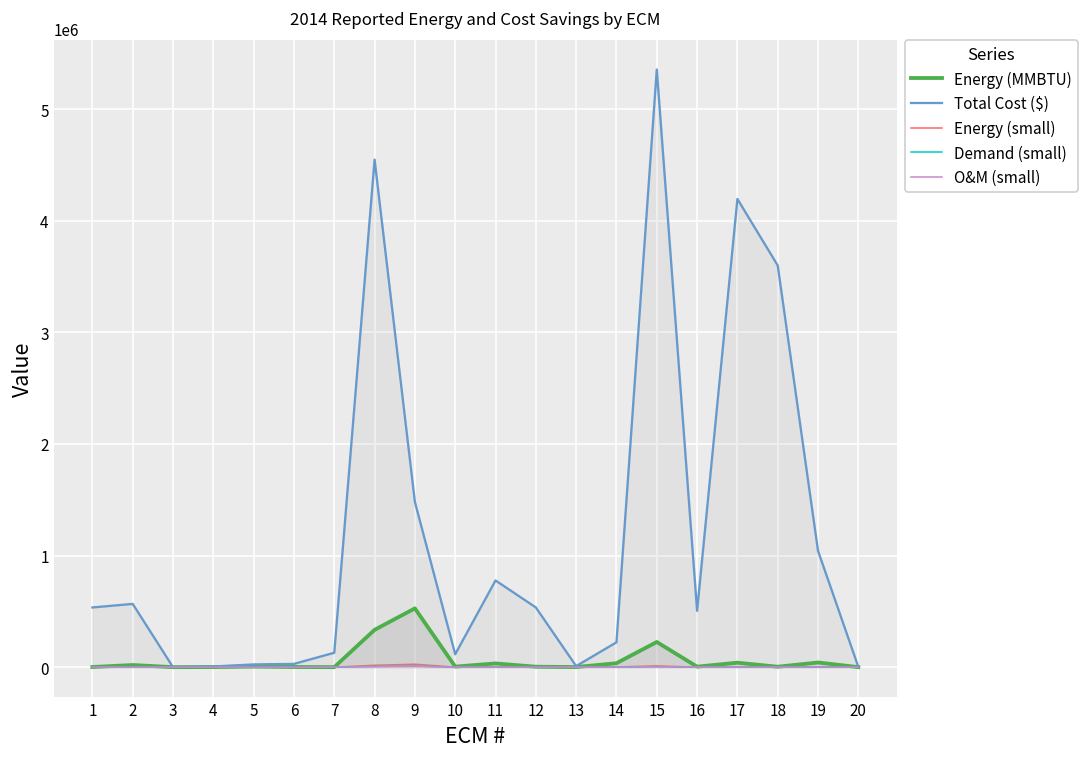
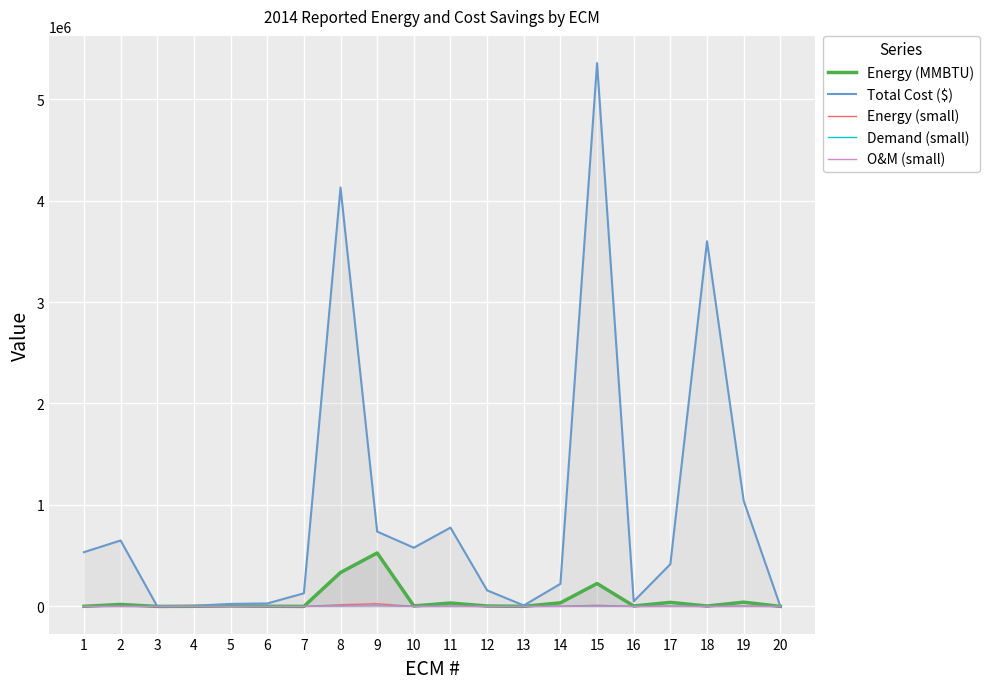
  {
    "Energy (MMBTU)": {
      "8": 330000,
      "9": 530000,
      "11": 30000,
      "14": 40000,
      "15": 230000,
      "17": 40000,
      "19": 40000
    },
    "Total Cost ($)": {
      "1": 530000,
-     "2": 570000,
+     "2": 650000,
      "6": 30000,
      "7": 130000,
-     "8": 4550000,
-     "9": 1480000,
-     "10": 120000,
+     "8": 4130000,
+     "9": 740000,
+     "10": 580000,
      "11": 780000,
-     "12": 530000,
+     "12": 160000,
      "14": 220000,
      "15": 5360000,
-     "16": 500000,
-     "17": 4200000,
+     "16": 50000,
+     "17": 420000,
      "18": 3600000,
      "19": 1040000
    }
  }
